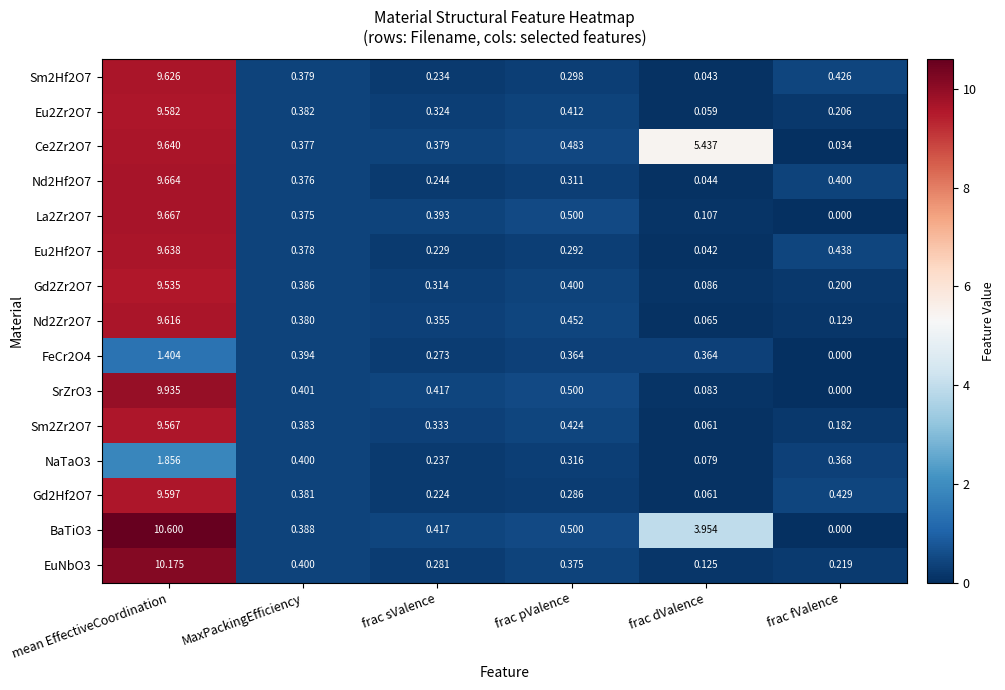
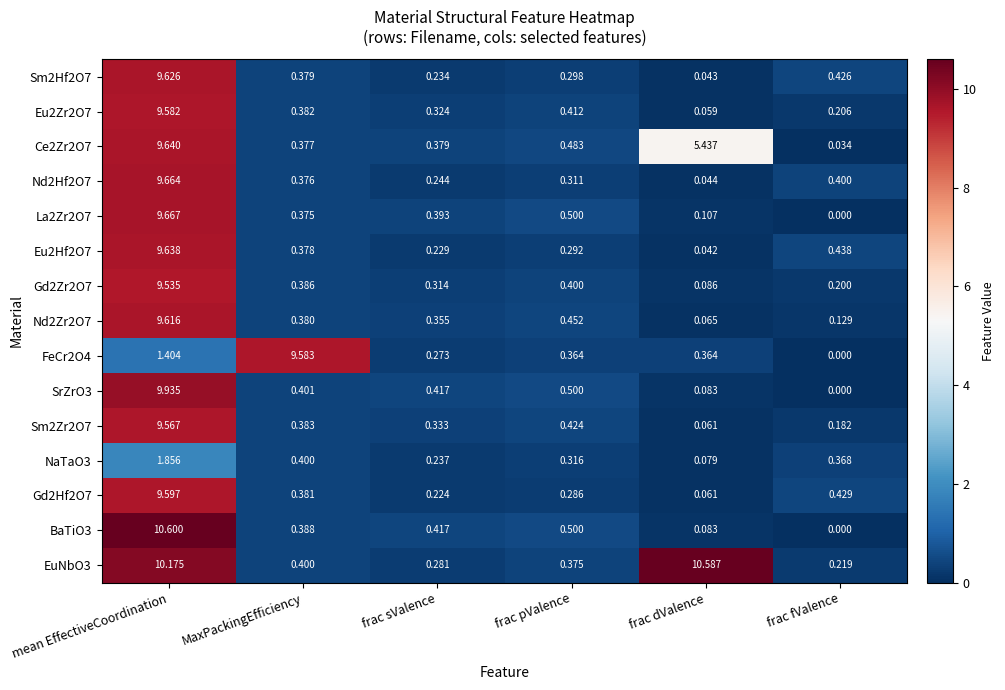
  {
    "Sm2Hf2O7": {
      "mean EffectiveCoordination": 9.626,
      "MaxPackingEfficiency": 0.379,
      "frac sValence": 0.234,
      "frac pValence": 0.298,
      "frac dValence": 0.043,
      "frac fValence": 0.426
    },
    "Eu2Zr2O7": {
      "mean EffectiveCoordination": 9.582,
      "MaxPackingEfficiency": 0.382,
      "frac sValence": 0.324,
      "frac pValence": 0.412,
      "frac dValence": 0.059,
      "frac fValence": 0.206
    },
    "Ce2Zr2O7": {
      "mean EffectiveCoordination": 9.640,
      "MaxPackingEfficiency": 0.377,
      "frac sValence": 0.379,
      "frac pValence": 0.483,
      "frac dValence": 5.437,
      "frac fValence": 0.034
    },
    "Nd2Hf2O7": {
      "mean EffectiveCoordination": 9.664,
      "MaxPackingEfficiency": 0.376,
      "frac sValence": 0.244,
      "frac pValence": 0.311,
      "frac dValence": 0.044,
      "frac fValence": 0.400
    },
    "La2Zr2O7": {
      "mean EffectiveCoordination": 9.667,
      "MaxPackingEfficiency": 0.375,
      "frac sValence": 0.393,
      "frac pValence": 0.500,
      "frac dValence": 0.107,
      "frac fValence": 0.000
    },
    "Eu2Hf2O7": {
      "mean EffectiveCoordination": 9.638,
      "MaxPackingEfficiency": 0.378,
      "frac sValence": 0.229,
      "frac pValence": 0.292,
      "frac dValence": 0.042,
      "frac fValence": 0.438
    },
    "Gd2Zr2O7": {
      "mean EffectiveCoordination": 9.535,
      "MaxPackingEfficiency": 0.386,
      "frac sValence": 0.314,
      "frac pValence": 0.400,
      "frac dValence": 0.086,
      "frac fValence": 0.200
    },
    "Nd2Zr2O7": {
      "mean EffectiveCoordination": 9.616,
      "MaxPackingEfficiency": 0.380,
      "frac sValence": 0.355,
      "frac pValence": 0.452,
      "frac dValence": 0.065,
      "frac fValence": 0.129
    },
    "FeCr2O4": {
      "mean EffectiveCoordination": 1.404,
-     "MaxPackingEfficiency": 0.394,
+     "MaxPackingEfficiency": 9.583,
      "frac sValence": 0.273,
      "frac pValence": 0.364,
      "frac dValence": 0.364,
      "frac fValence": 0.000
    },
    "SrZrO3": {
      "mean EffectiveCoordination": 9.935,
      "MaxPackingEfficiency": 0.401,
      "frac sValence": 0.417,
      "frac pValence": 0.500,
      "frac dValence": 0.083,
      "frac fValence": 0.000
    },
    "Sm2Zr2O7": {
      "mean EffectiveCoordination": 9.567,
      "MaxPackingEfficiency": 0.383,
      "frac sValence": 0.333,
      "frac pValence": 0.424,
      "frac dValence": 0.061,
      "frac fValence": 0.182
    },
    "NaTaO3": {
      "mean EffectiveCoordination": 1.856,
      "MaxPackingEfficiency": 0.400,
      "frac sValence": 0.237,
      "frac pValence": 0.316,
      "frac dValence": 0.079,
      "frac fValence": 0.368
    },
    "Gd2Hf2O7": {
      "mean EffectiveCoordination": 9.597,
      "MaxPackingEfficiency": 0.381,
      "frac sValence": 0.224,
      "frac pValence": 0.286,
      "frac dValence": 0.061,
      "frac fValence": 0.429
    },
    "BaTiO3": {
      "mean EffectiveCoordination": 10.600,
      "MaxPackingEfficiency": 0.388,
      "frac sValence": 0.417,
      "frac pValence": 0.500,
-     "frac dValence": 3.954,
+     "frac dValence": 0.083,
      "frac fValence": 0.000
    },
    "EuNbO3": {
      "mean EffectiveCoordination": 10.175,
      "MaxPackingEfficiency": 0.400,
      "frac sValence": 0.281,
      "frac pValence": 0.375,
-     "frac dValence": 0.125,
+     "frac dValence": 10.587,
      "frac fValence": 0.219
    }
  }
